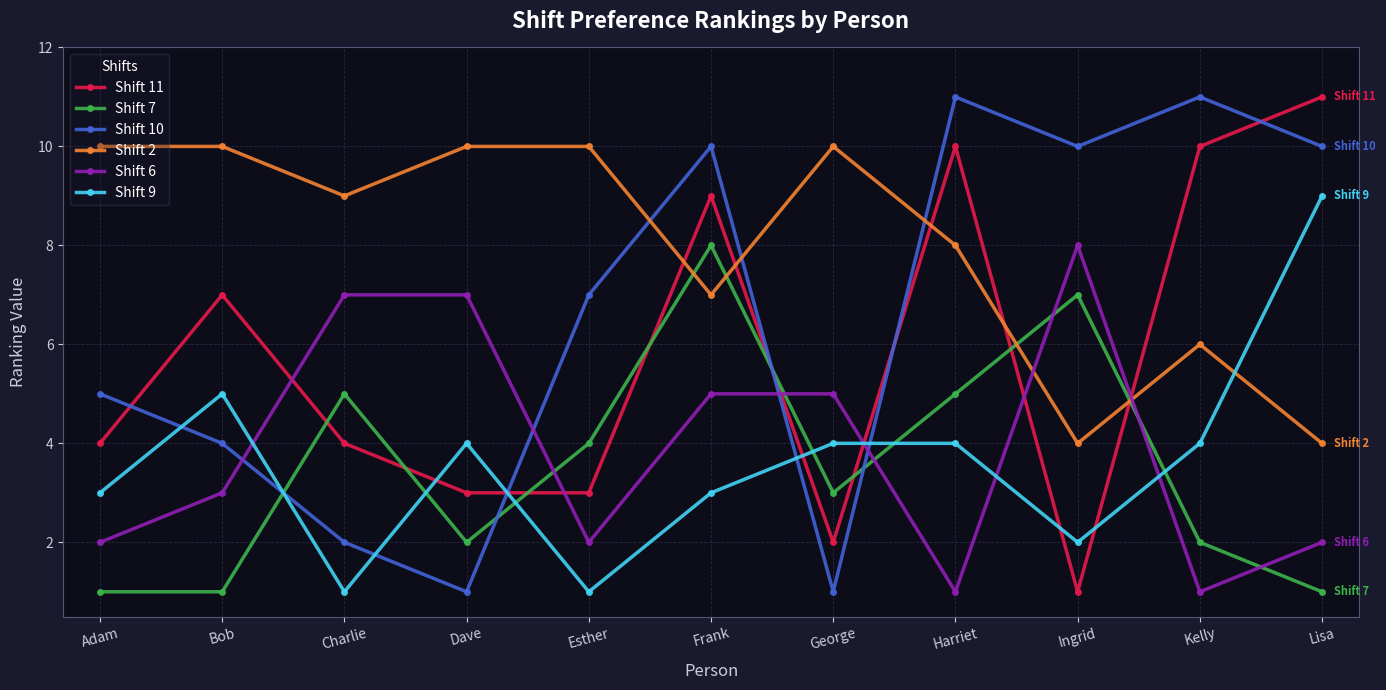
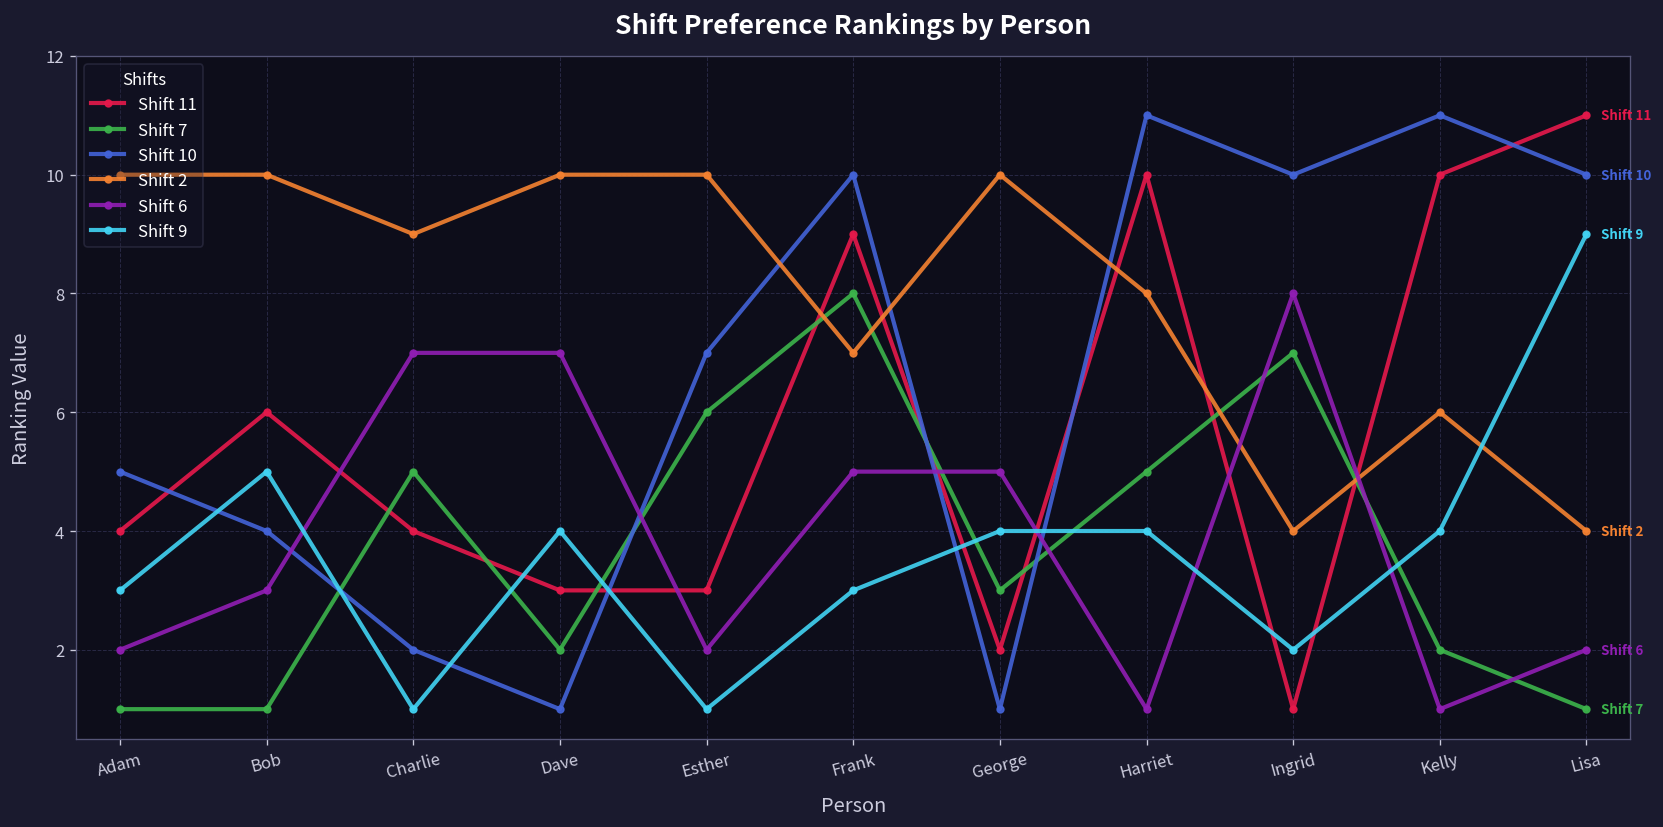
  {
    "Shift 11": {
      "Adam": 4,
-     "Bob": 7,
+     "Bob": 6,
      "Charlie": 4,
      "Dave": 3,
      "Esther": 3,
      "Frank": 9,
      "George": 2,
      "Harriet": 10,
      "Ingrid": 1,
      "Kelly": 10
    },
    "Shift 7": {
      "Adam": 1,
      "Bob": 1,
      "Charlie": 5,
      "Dave": 2,
-     "Esther": 4,
+     "Esther": 6,
      "Frank": 8,
      "George": 3,
      "Harriet": 5,
      "Ingrid": 7,
      "Kelly": 2
    },
    "Shift 10": {
      "Lisa": 10
    },
    "Shift 2": {
      "Bob": 10,
      "Charlie": 9,
      "Dave": 10,
      "Esther": 10,
      "Frank": 7,
      "George": 10,
      "Harriet": 8,
      "Ingrid": 4,
      "Kelly": 6
    },
    "Shift 6": {
      "Adam": 2,
      "Bob": 3,
      "Charlie": 7,
      "Dave": 7,
      "Esther": 2,
      "Frank": 5,
      "George": 5,
      "Harriet": 1,
      "Ingrid": 8,
      "Kelly": 1
    },
    "Shift 9": {
      "Lisa": 9
    }
  }
